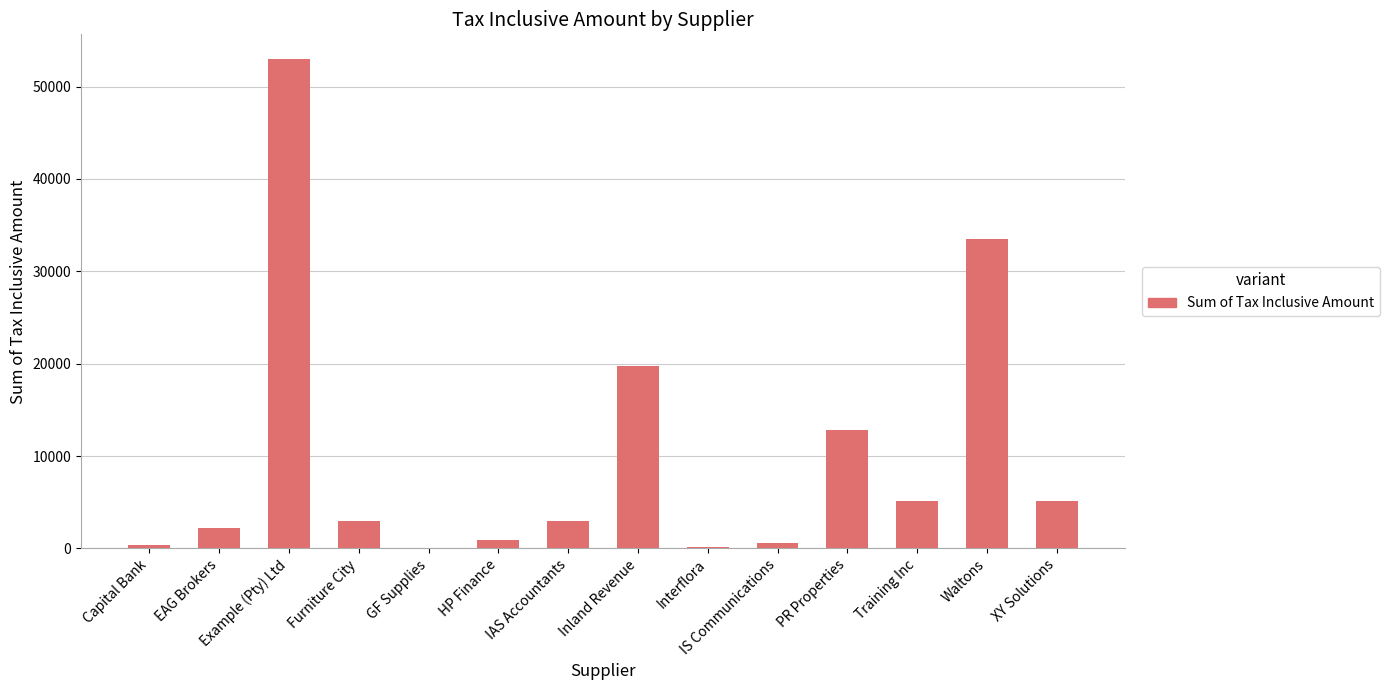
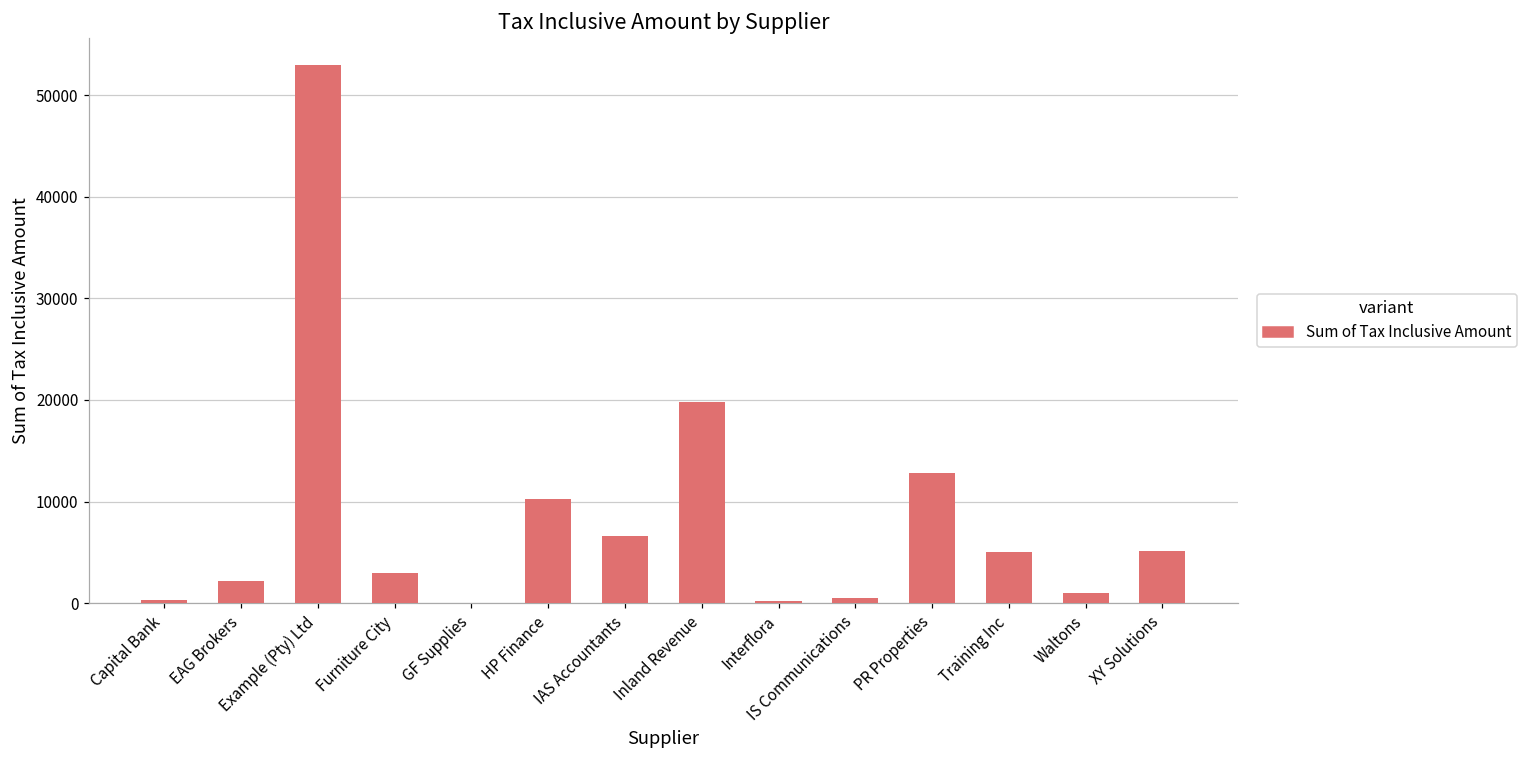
  {
    "Capital Bank": 0,
    "EAG Brokers": 2000,
    "Example (Pty) Ltd": 53000,
    "Furniture City": 3000,
-   "HP Finance": 1000,
-   "IAS Accountants": 3000,
+   "HP Finance": 10000,
+   "IAS Accountants": 7000,
    "Inland Revenue": 20000,
    "IS Communications": 1000,
    "PR Properties": 13000,
    "Training Inc": 5000,
-   "Waltons": 34000,
+   "Waltons": 1000,
    "XY Solutions": 5000
  }
